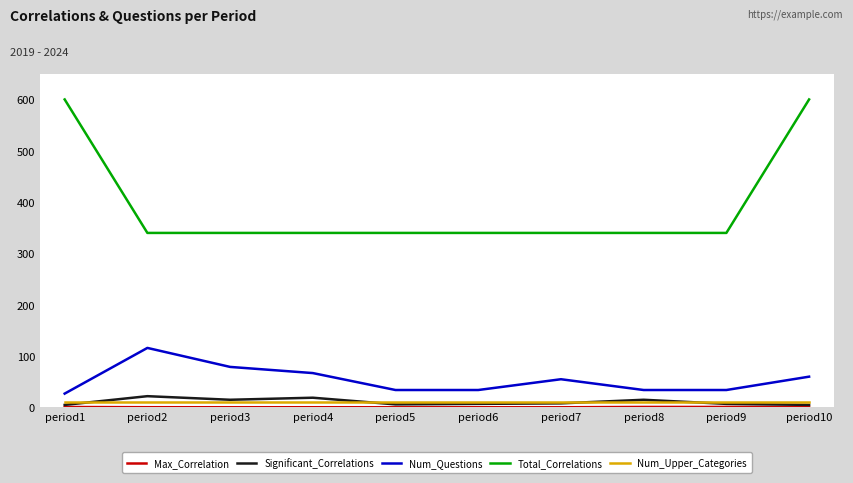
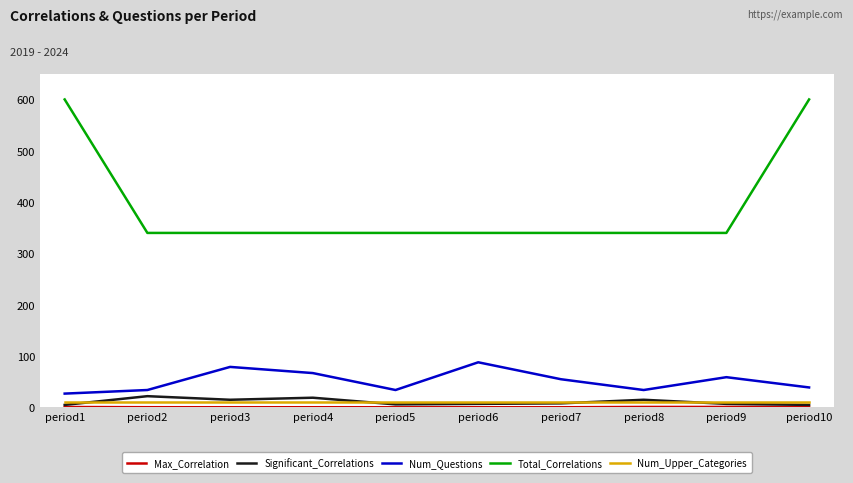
  {
    "Max_Correlation": {
      "period2": 0,
      "period3": 0,
      "period4": 0,
      "period5": 0,
      "period6": 0,
      "period7": 0,
      "period8": 0,
      "period9": 0
    },
    "Significant_Correlations": {
      "period2": 20,
      "period3": 20,
      "period4": 20,
      "period8": 20
    },
    "Num_Questions": {
      "period1": 30,
-     "period2": 120,
+     "period2": 30,
      "period3": 80,
      "period4": 70,
      "period5": 30,
-     "period6": 30,
+     "period6": 90,
      "period7": 60,
      "period8": 30,
-     "period9": 30,
-     "period10": 60
+     "period9": 60,
+     "period10": 40
    },
    "Total_Correlations": {
      "period1": 600,
      "period2": 340,
      "period3": 340,
      "period4": 340,
      "period5": 340,
      "period6": 340,
      "period7": 340,
      "period8": 340,
      "period9": 340,
      "period10": 600
    },
    "Num_Upper_Categories": {
      "period2": 10,
      "period3": 10,
      "period4": 10,
      "period8": 10
    }
  }
